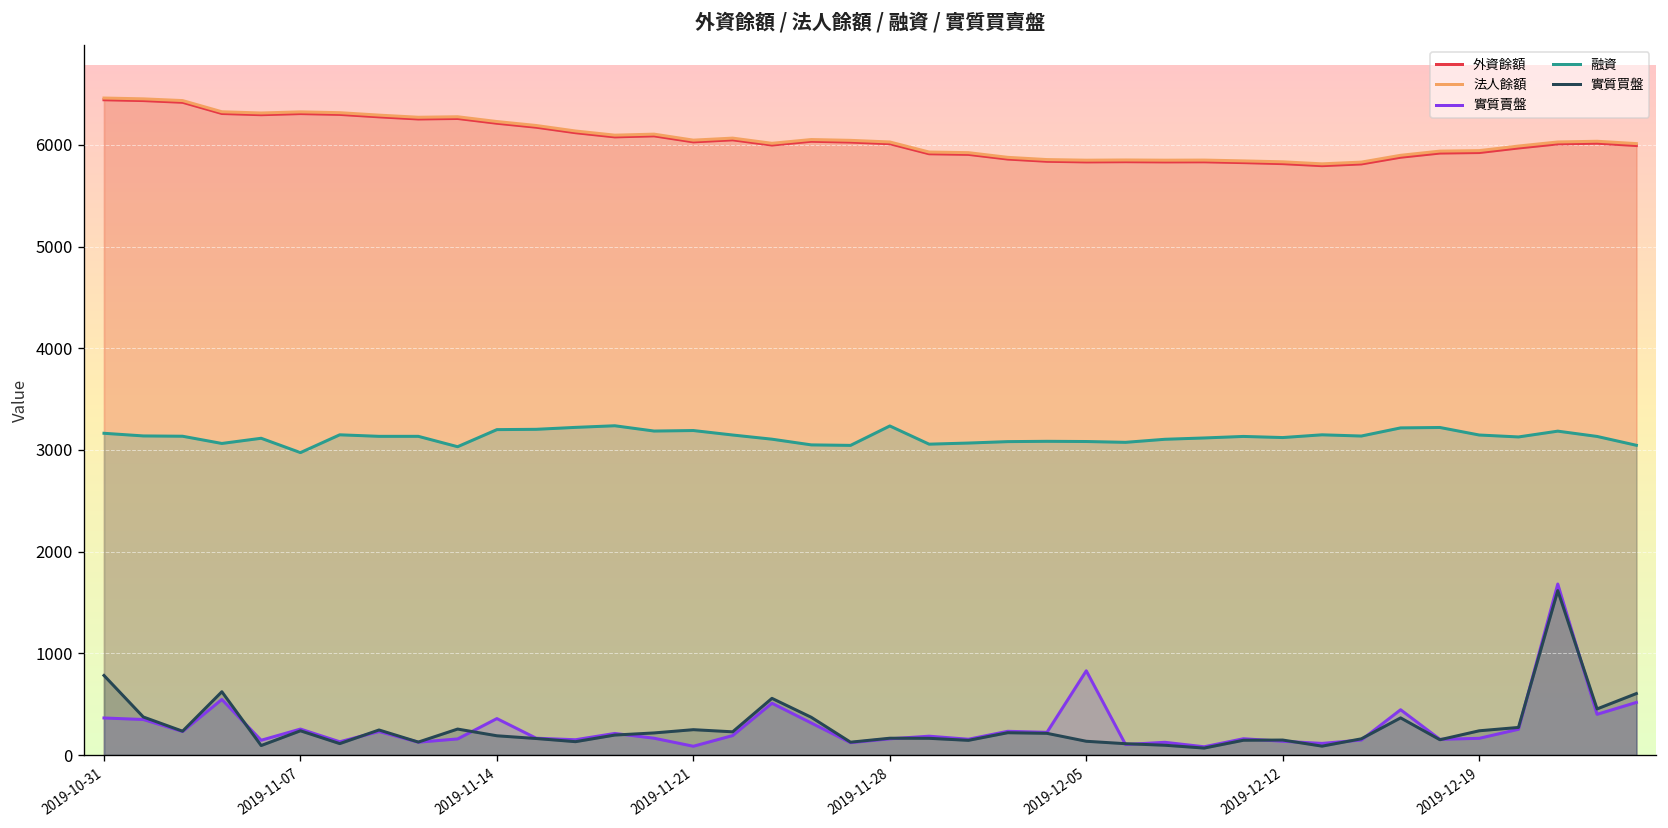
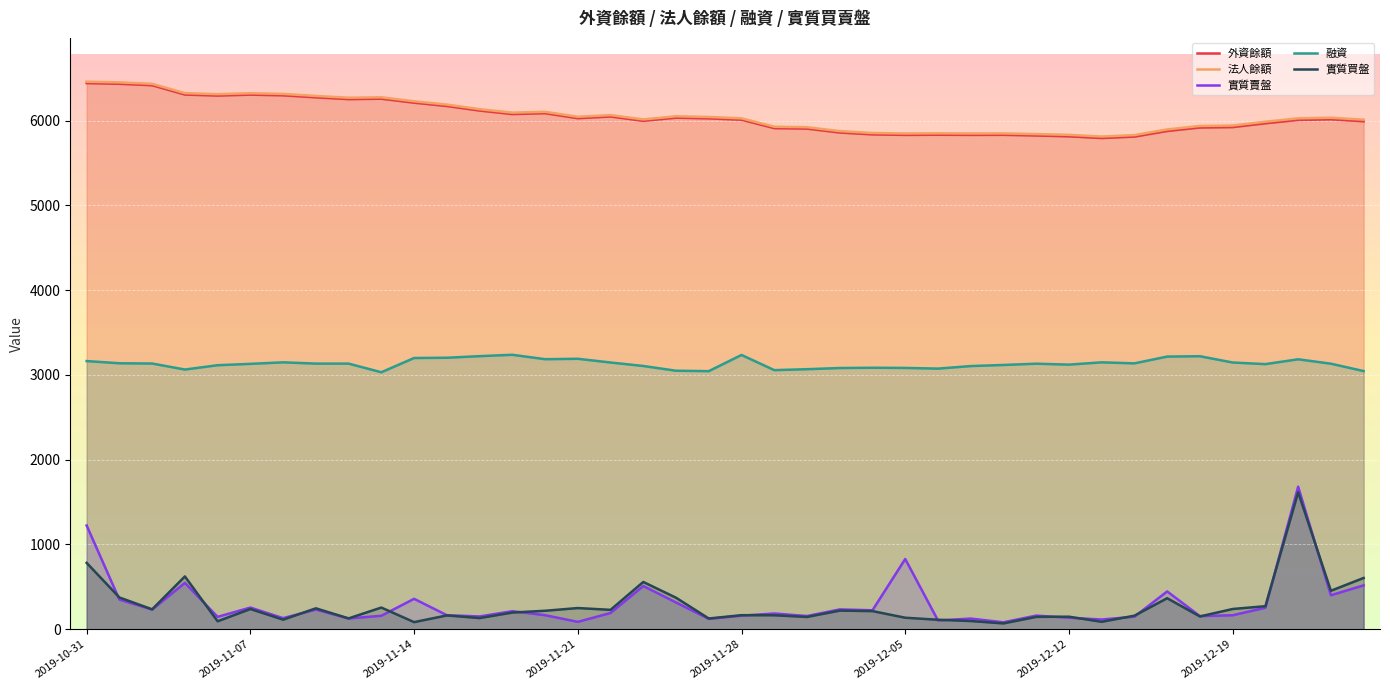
  {
    "實質賣盤": {
-     "2019-10-31": 400,
+     "2019-10-31": 1200,
      "2019-11-14": 400,
      "2019-11-21": 100,
      "2019-12-05": 800,
      "2019-12-19": 200
    },
    "融資": {
      "2019-10-31": 3200,
-     "2019-11-07": 3000,
+     "2019-11-07": 3100,
      "2019-11-14": 3200,
      "2019-11-21": 3200,
      "2019-11-28": 3200,
      "2019-12-05": 3100,
      "2019-12-12": 3100,
      "2019-12-19": 3100
    },
    "實質買盤": {
      "2019-10-31": 800,
-     "2019-11-14": 200,
+     "2019-11-14": 100,
      "2019-11-21": 300,
      "2019-12-05": 100,
      "2019-12-19": 200
    }
  }
